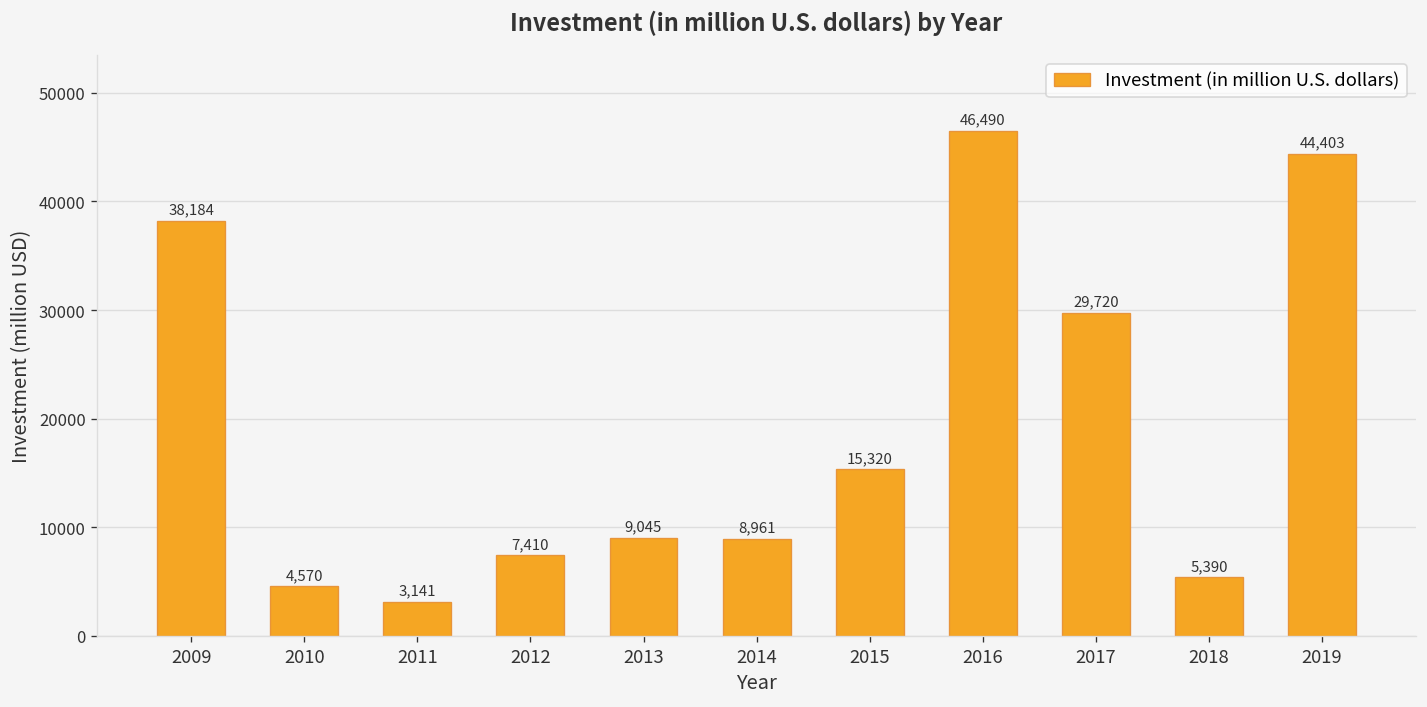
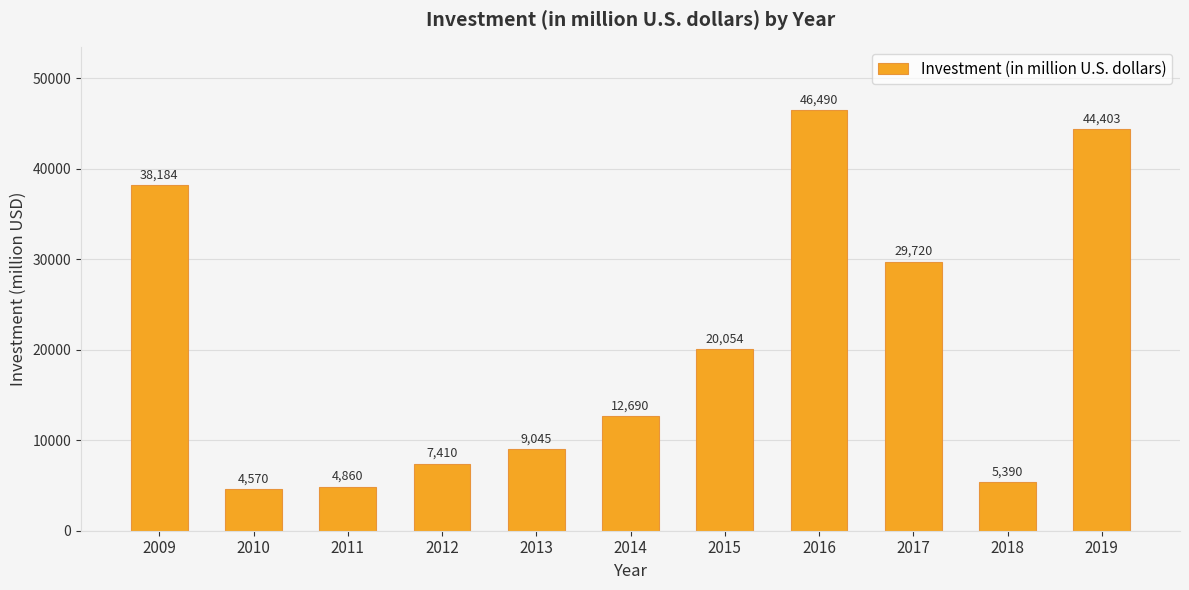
  {
    "2009": "38,184",
    "2010": "4,570",
-   "2011": "3,141",
+   "2011": "4,860",
    "2012": "7,410",
    "2013": "9,045",
-   "2014": "8,961",
-   "2015": "15,320",
+   "2014": "12,690",
+   "2015": "20,054",
    "2016": "46,490",
    "2017": "29,720",
    "2018": "5,390",
    "2019": "44,403"
  }
